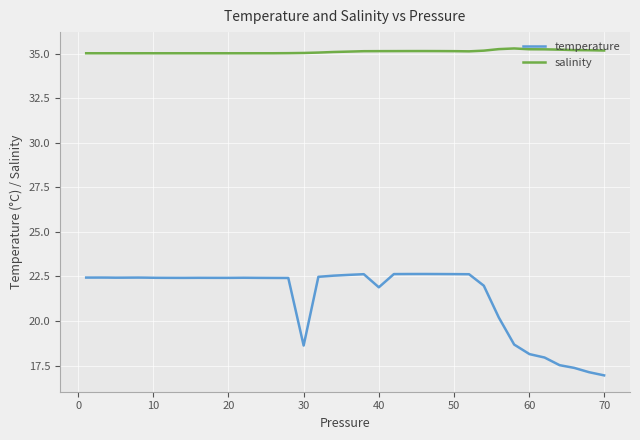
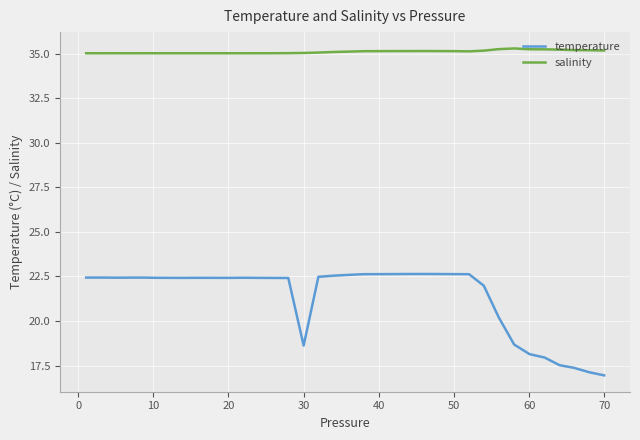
  {
    "temperature": {
      "30": 18.6,
-     "40": 21.9
+     "40": 22.6
    },
    "salinity": {
      "30": 35.0,
      "40": 35.2
    }
  }
